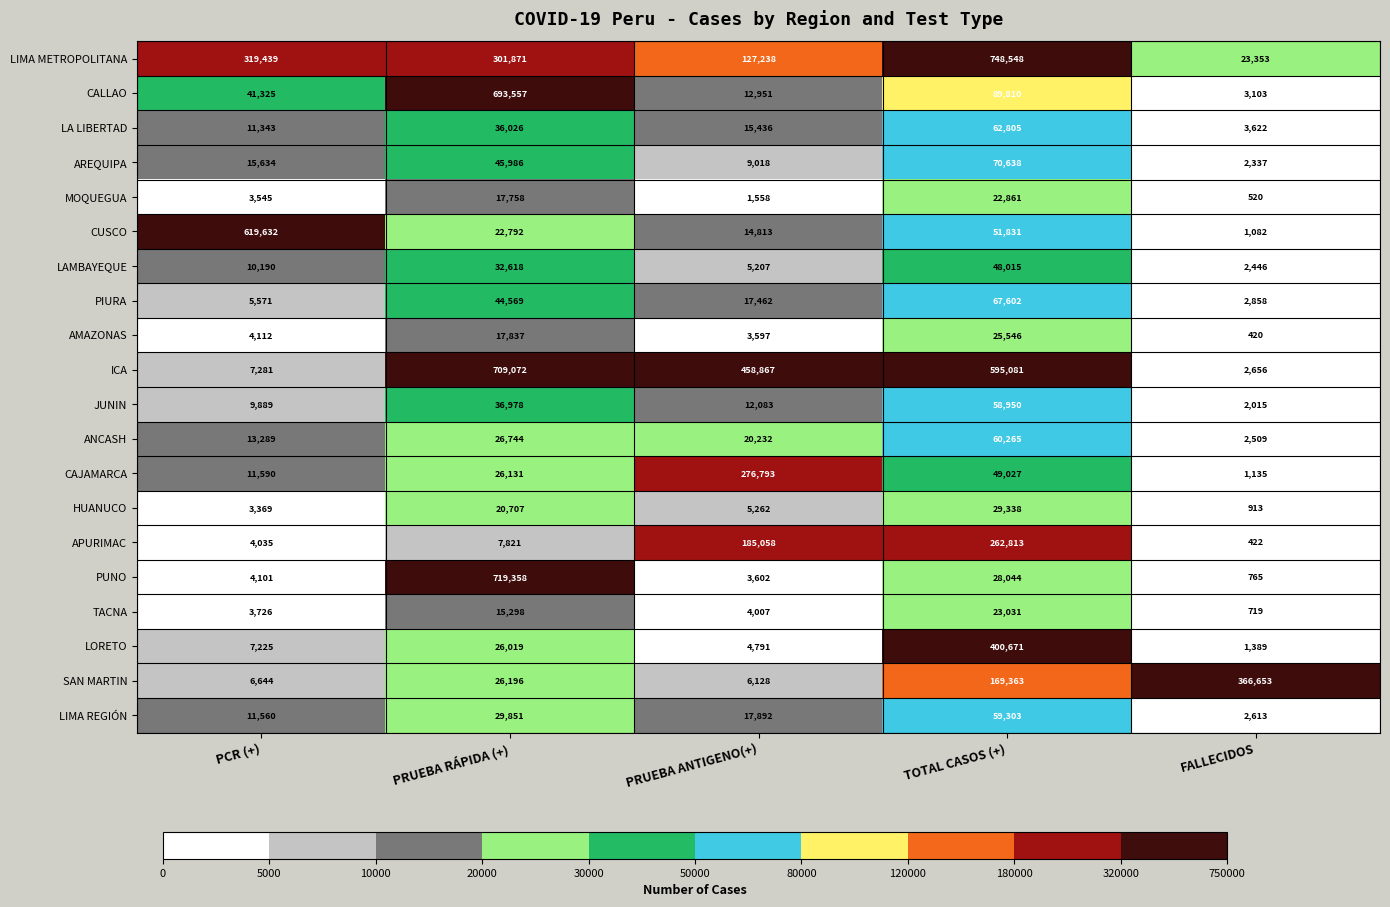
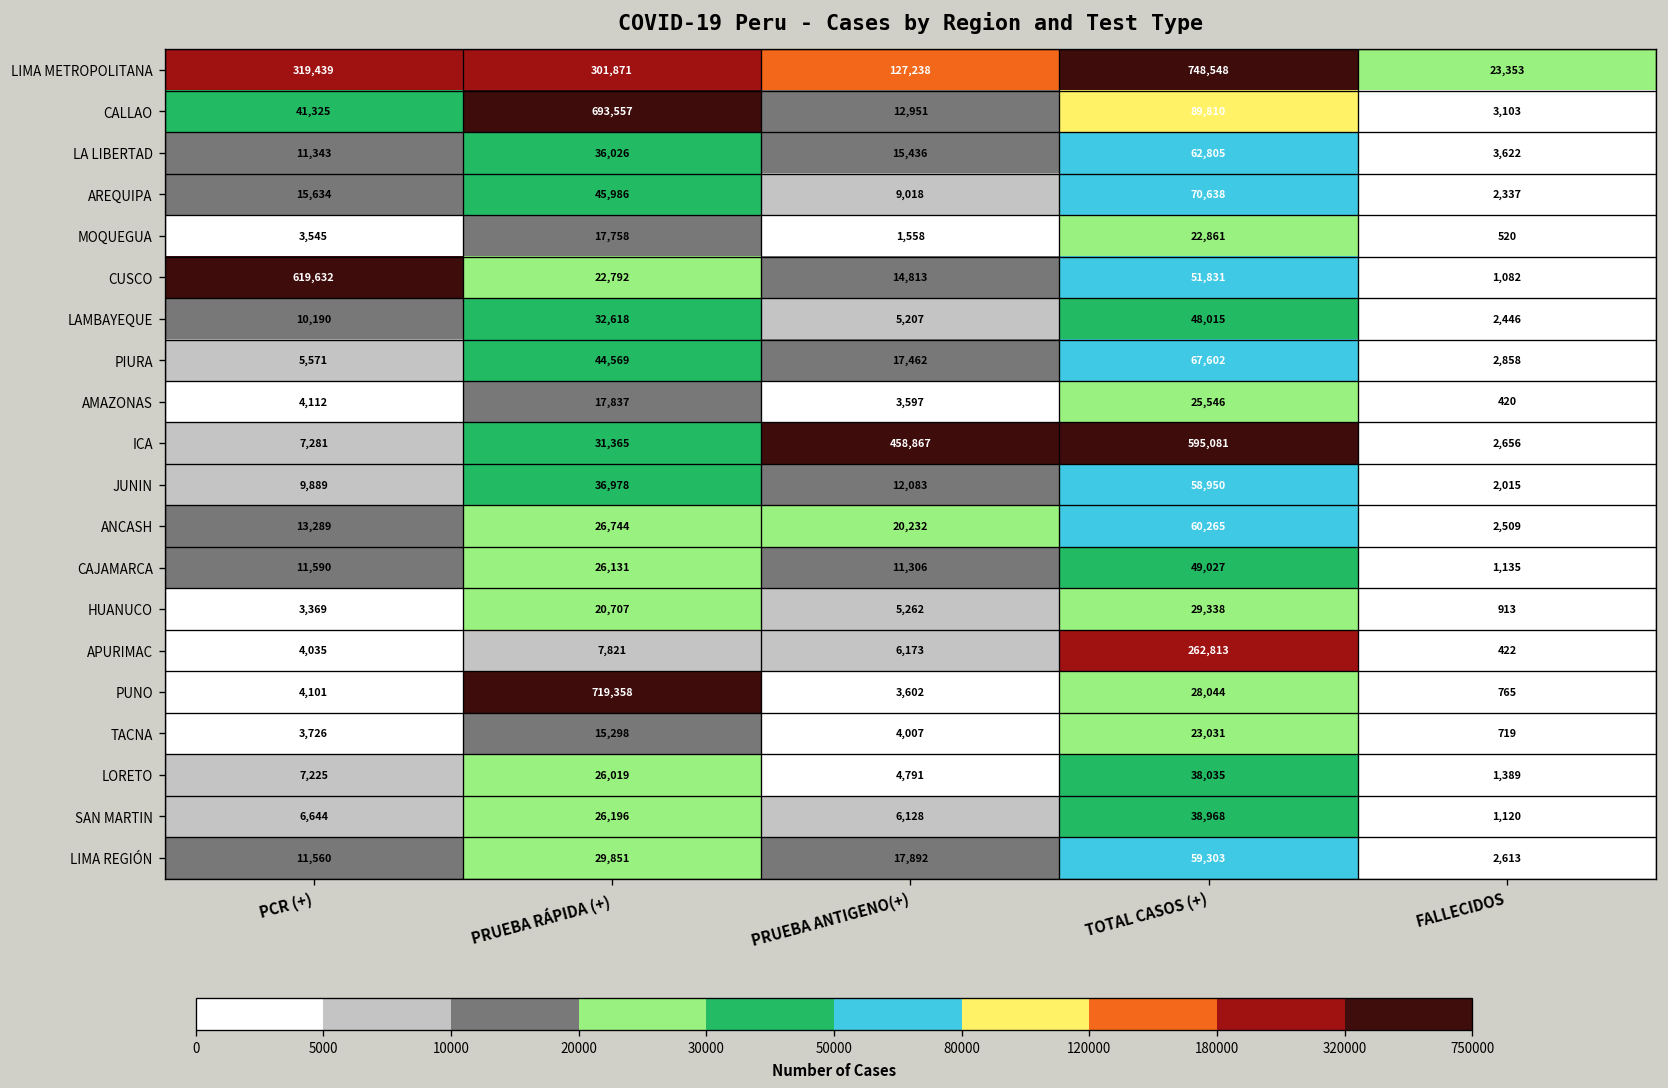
  {
    "COVID-19 Peru - Cases by Region and Test Type": {
      "LIMA METROPOLITANA": {
        "PCR (+)": "319,439",
        "PRUEBA RÁPIDA (+)": "301,871",
        "PRUEBA ANTIGENO(+)": "127,238",
        "TOTAL CASOS (+)": "748,548",
        "FALLECIDOS": "23,353"
      },
      "CALLAO": {
        "PCR (+)": "41,325",
        "PRUEBA RÁPIDA (+)": "693,557",
        "PRUEBA ANTIGENO(+)": "12,951",
        "TOTAL CASOS (+)": "89,810",
        "FALLECIDOS": "3,103"
      },
      "LA LIBERTAD": {
        "PCR (+)": "11,343",
        "PRUEBA RÁPIDA (+)": "36,026",
        "PRUEBA ANTIGENO(+)": "15,436",
        "TOTAL CASOS (+)": "62,805",
        "FALLECIDOS": "3,622"
      },
      "AREQUIPA": {
        "PCR (+)": "15,634",
        "PRUEBA RÁPIDA (+)": "45,986",
        "PRUEBA ANTIGENO(+)": "9,018",
        "TOTAL CASOS (+)": "70,638",
        "FALLECIDOS": "2,337"
      },
      "MOQUEGUA": {
        "PCR (+)": "3,545",
        "PRUEBA RÁPIDA (+)": "17,758",
        "PRUEBA ANTIGENO(+)": "1,558",
        "TOTAL CASOS (+)": "22,861",
        "FALLECIDOS": "520"
      },
      "CUSCO": {
        "PCR (+)": "619,632",
        "PRUEBA RÁPIDA (+)": "22,792",
        "PRUEBA ANTIGENO(+)": "14,813",
        "TOTAL CASOS (+)": "51,831",
        "FALLECIDOS": "1,082"
      },
      "LAMBAYEQUE": {
        "PCR (+)": "10,190",
        "PRUEBA RÁPIDA (+)": "32,618",
        "PRUEBA ANTIGENO(+)": "5,207",
        "TOTAL CASOS (+)": "48,015",
        "FALLECIDOS": "2,446"
      },
      "PIURA": {
        "PCR (+)": "5,571",
        "PRUEBA RÁPIDA (+)": "44,569",
        "PRUEBA ANTIGENO(+)": "17,462",
        "TOTAL CASOS (+)": "67,602",
        "FALLECIDOS": "2,858"
      },
      "AMAZONAS": {
        "PCR (+)": "4,112",
        "PRUEBA RÁPIDA (+)": "17,837",
        "PRUEBA ANTIGENO(+)": "3,597",
        "TOTAL CASOS (+)": "25,546",
        "FALLECIDOS": "420"
      },
      "ICA": {
        "PCR (+)": "7,281",
-       "PRUEBA RÁPIDA (+)": "709,072",
+       "PRUEBA RÁPIDA (+)": "31,365",
        "PRUEBA ANTIGENO(+)": "458,867",
        "TOTAL CASOS (+)": "595,081",
        "FALLECIDOS": "2,656"
      },
      "JUNIN": {
        "PCR (+)": "9,889",
        "PRUEBA RÁPIDA (+)": "36,978",
        "PRUEBA ANTIGENO(+)": "12,083",
        "TOTAL CASOS (+)": "58,950",
        "FALLECIDOS": "2,015"
      },
      "ANCASH": {
        "PCR (+)": "13,289",
        "PRUEBA RÁPIDA (+)": "26,744",
        "PRUEBA ANTIGENO(+)": "20,232",
        "TOTAL CASOS (+)": "60,265",
        "FALLECIDOS": "2,509"
      },
      "CAJAMARCA": {
        "PCR (+)": "11,590",
        "PRUEBA RÁPIDA (+)": "26,131",
-       "PRUEBA ANTIGENO(+)": "276,793",
+       "PRUEBA ANTIGENO(+)": "11,306",
        "TOTAL CASOS (+)": "49,027",
        "FALLECIDOS": "1,135"
      },
      "HUANUCO": {
        "PCR (+)": "3,369",
        "PRUEBA RÁPIDA (+)": "20,707",
        "PRUEBA ANTIGENO(+)": "5,262",
        "TOTAL CASOS (+)": "29,338",
        "FALLECIDOS": "913"
      },
      "APURIMAC": {
        "PCR (+)": "4,035",
        "PRUEBA RÁPIDA (+)": "7,821",
-       "PRUEBA ANTIGENO(+)": "185,058",
+       "PRUEBA ANTIGENO(+)": "6,173",
        "TOTAL CASOS (+)": "262,813",
        "FALLECIDOS": "422"
      },
      "PUNO": {
        "PCR (+)": "4,101",
        "PRUEBA RÁPIDA (+)": "719,358",
        "PRUEBA ANTIGENO(+)": "3,602",
        "TOTAL CASOS (+)": "28,044",
        "FALLECIDOS": "765"
      },
      "TACNA": {
        "PCR (+)": "3,726",
        "PRUEBA RÁPIDA (+)": "15,298",
        "PRUEBA ANTIGENO(+)": "4,007",
        "TOTAL CASOS (+)": "23,031",
        "FALLECIDOS": "719"
      },
      "LORETO": {
        "PCR (+)": "7,225",
        "PRUEBA RÁPIDA (+)": "26,019",
        "PRUEBA ANTIGENO(+)": "4,791",
-       "TOTAL CASOS (+)": "400,671",
+       "TOTAL CASOS (+)": "38,035",
        "FALLECIDOS": "1,389"
      },
      "SAN MARTIN": {
        "PCR (+)": "6,644",
        "PRUEBA RÁPIDA (+)": "26,196",
        "PRUEBA ANTIGENO(+)": "6,128",
-       "TOTAL CASOS (+)": "169,363",
-       "FALLECIDOS": "366,653"
+       "TOTAL CASOS (+)": "38,968",
+       "FALLECIDOS": "1,120"
      },
      "LIMA REGIÓN": {
        "PCR (+)": "11,560",
        "PRUEBA RÁPIDA (+)": "29,851",
        "PRUEBA ANTIGENO(+)": "17,892",
        "TOTAL CASOS (+)": "59,303",
        "FALLECIDOS": "2,613"
      }
    }
  }
